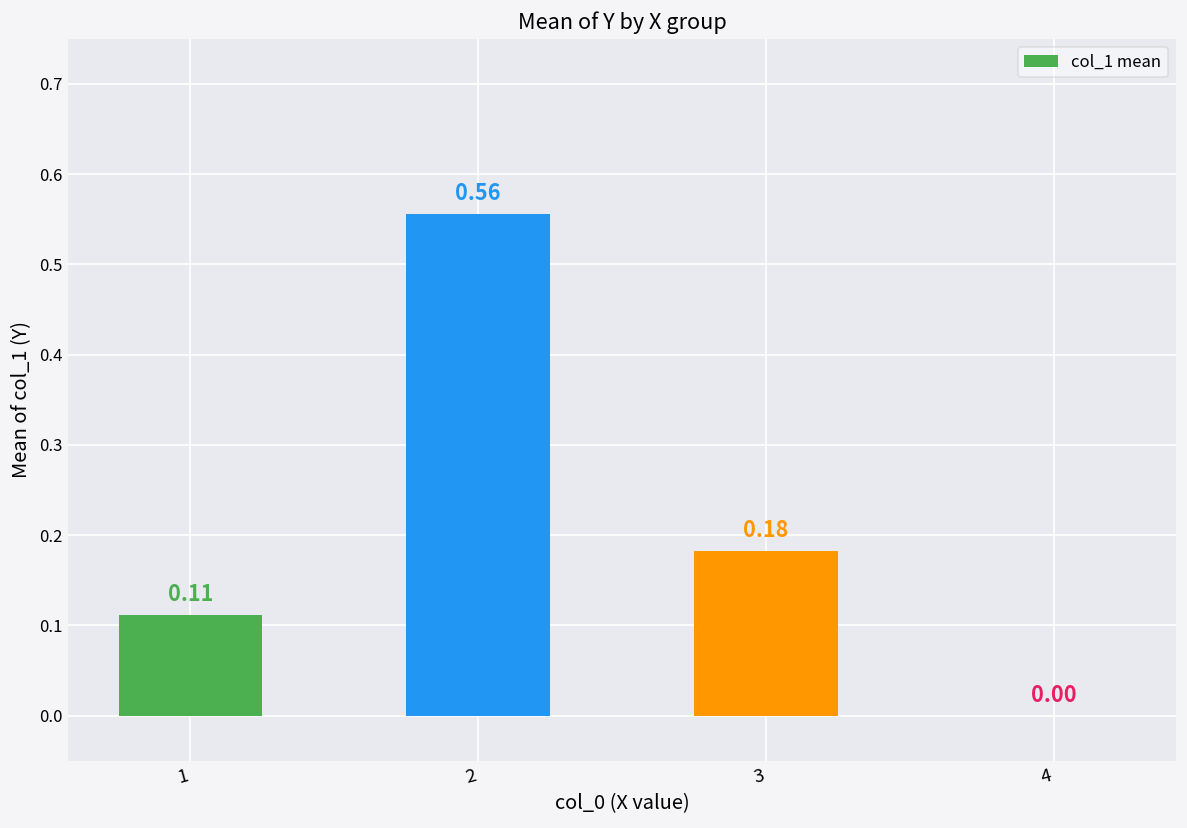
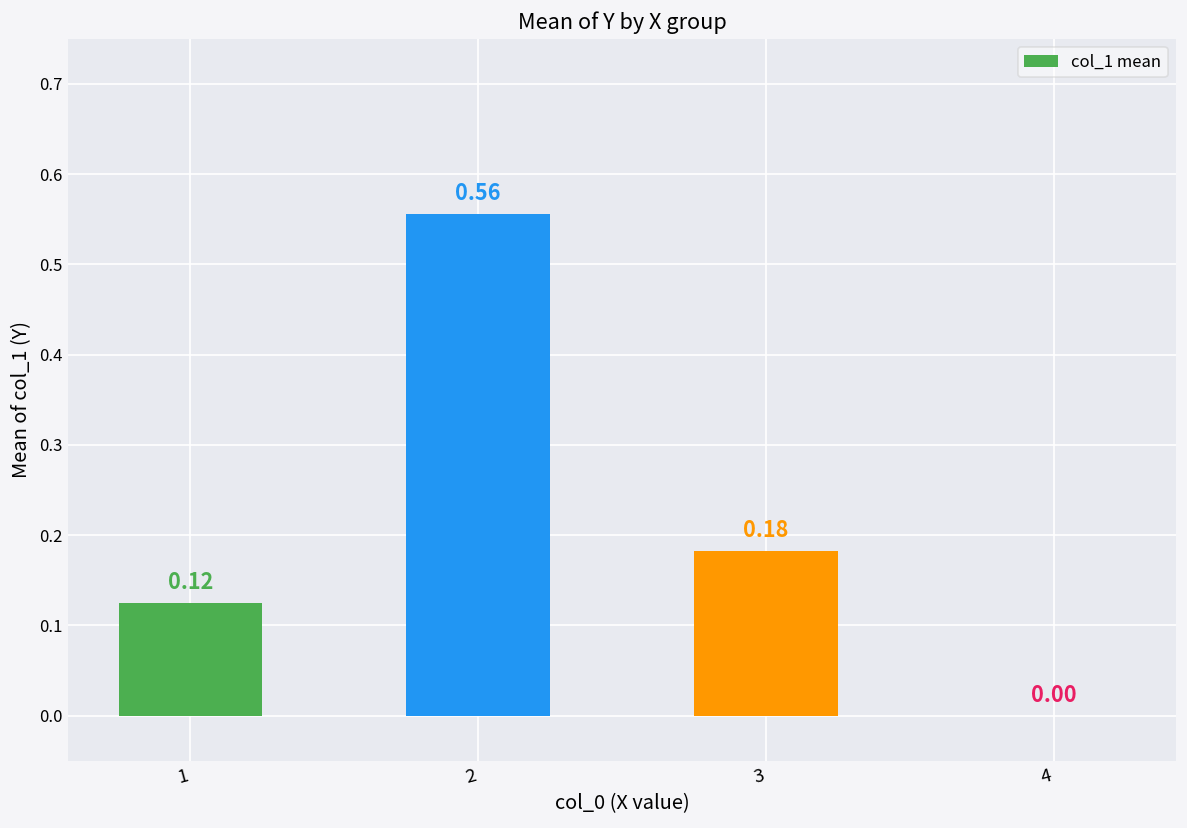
  {
-   "1": 0.11,
+   "1": 0.12,
    "2": 0.56,
    "3": 0.18,
    "4": 0.00
  }
